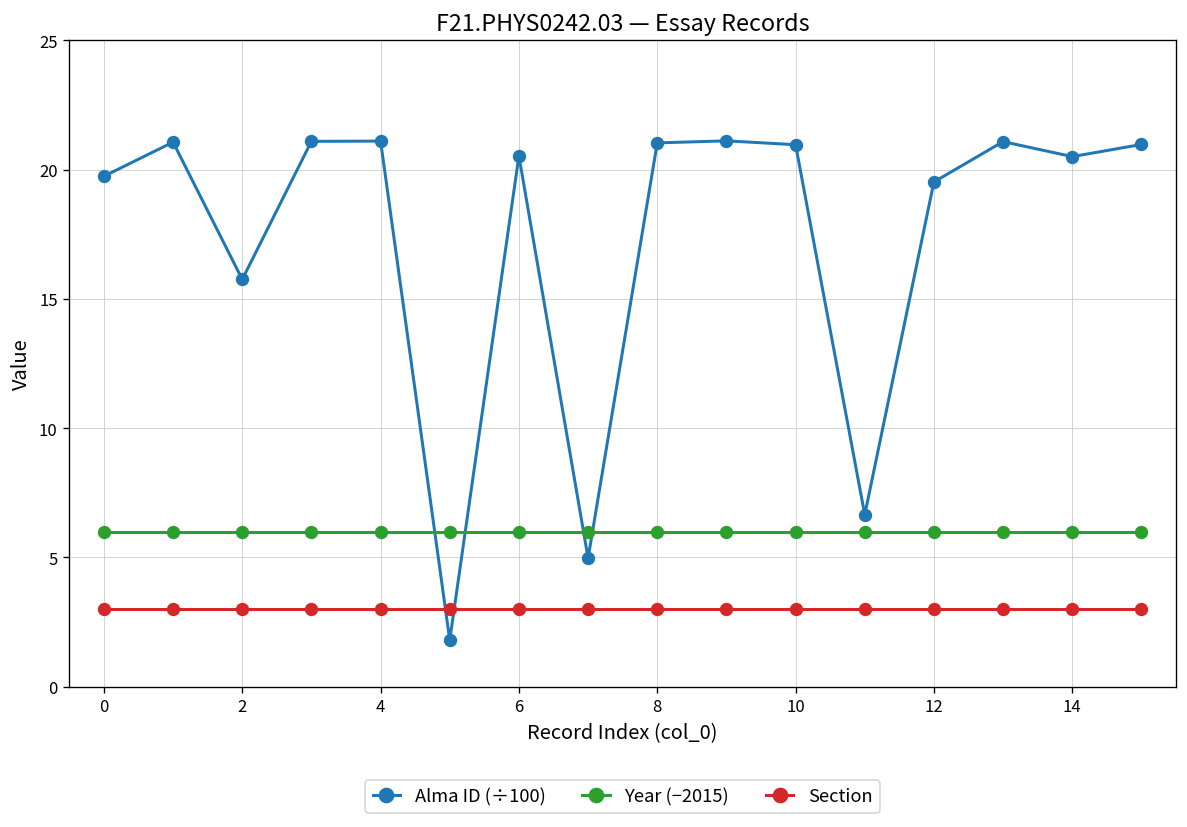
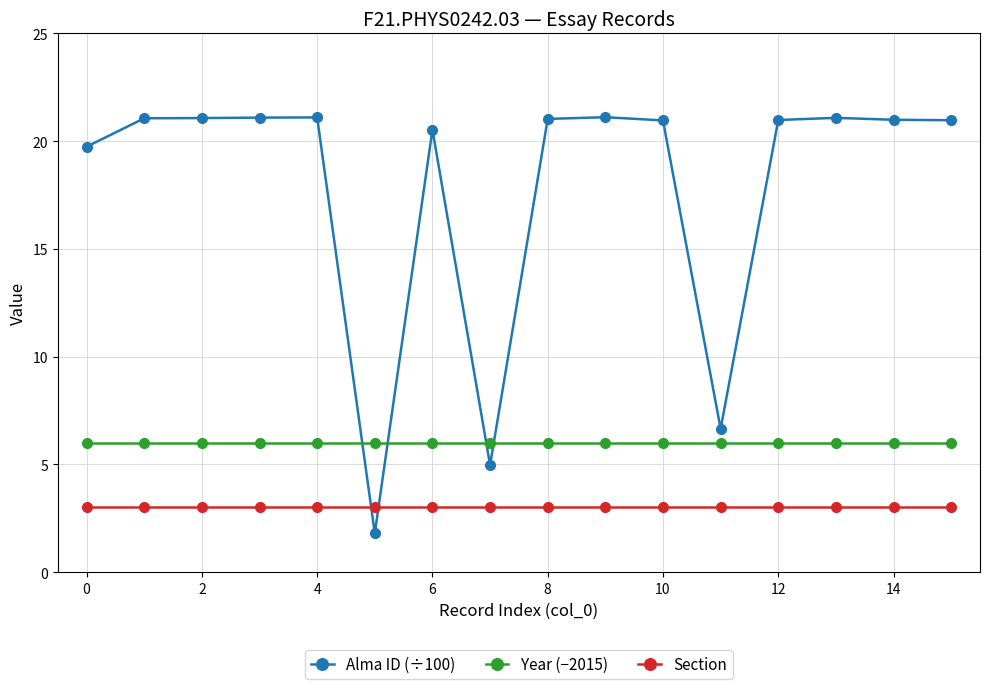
  {
    "Alma ID (÷100)": {
      "0": 19.7,
-     "2": 15.8,
+     "2": 21.1,
      "4": 21.1,
      "6": 20.5,
      "8": 21.0,
      "10": 21.0,
-     "12": 19.5,
-     "14": 20.5
+     "12": 21.0,
+     "14": 21.0
    },
    "Year (−2015)": {
      "0": 6.0,
      "2": 6.0,
      "4": 6.0,
      "6": 6.0,
      "8": 6.0,
      "10": 6.0,
      "12": 6.0,
      "14": 6.0
    },
    "Section": {
      "0": 3.0,
      "2": 3.0,
      "4": 3.0,
      "6": 3.0,
      "8": 3.0,
      "10": 3.0,
      "12": 3.0,
      "14": 3.0
    }
  }
